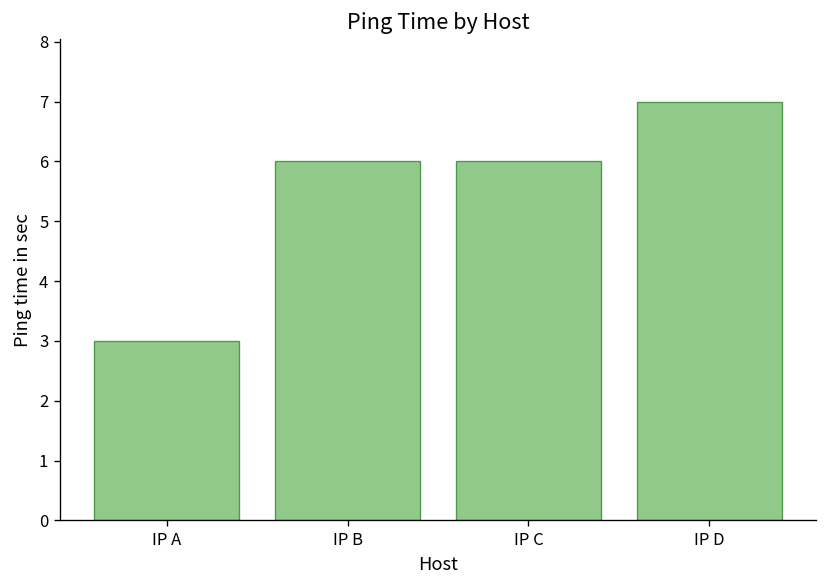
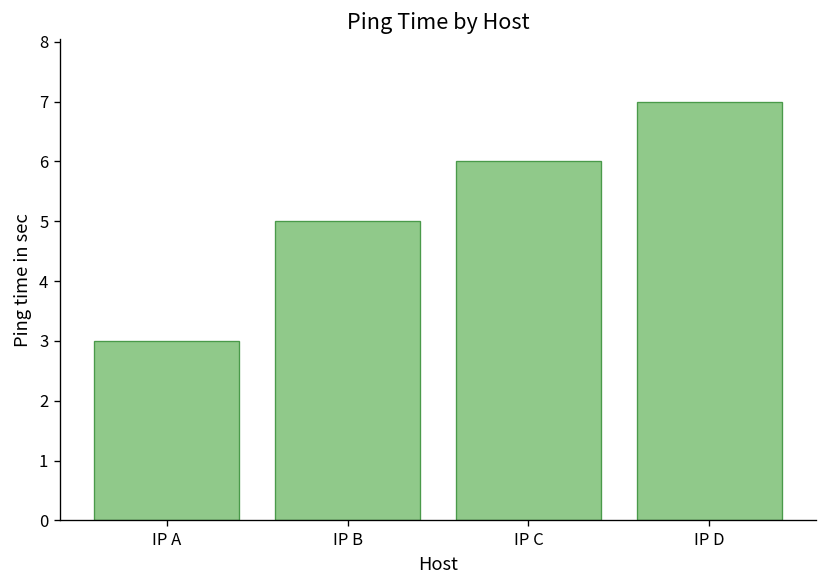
  {
    "IP A": 3,
-   "IP B": 6,
+   "IP B": 5,
    "IP C": 6,
    "IP D": 7
  }
